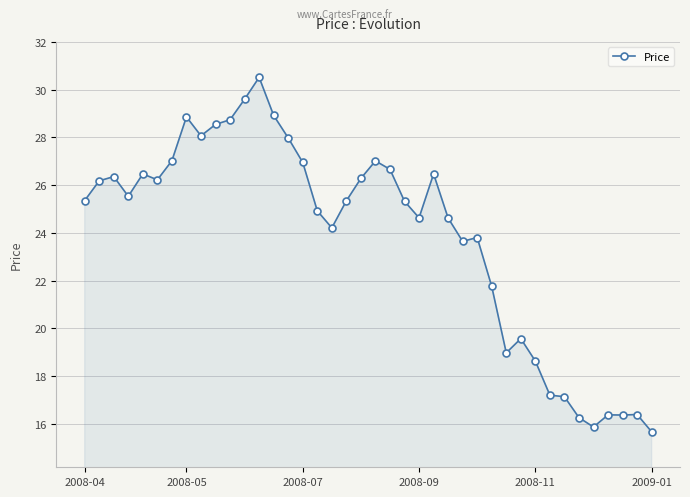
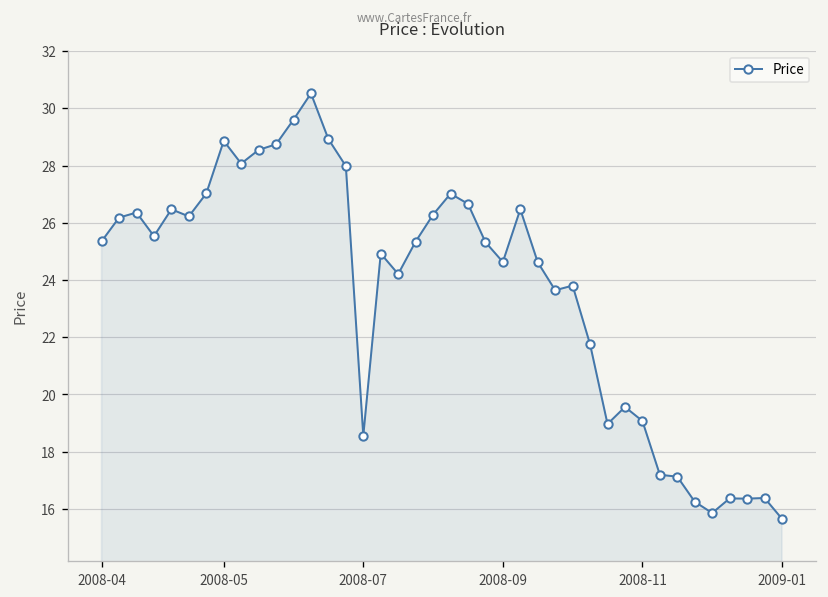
  {
    "2008-04": 25.4,
    "2008-05": 28.9,
-   "2008-07": 27.0,
+   "2008-07": 18.6,
    "2008-09": 24.6,
-   "2008-11": 18.6,
+   "2008-11": 19.1,
    "2009-01": 15.7
  }
